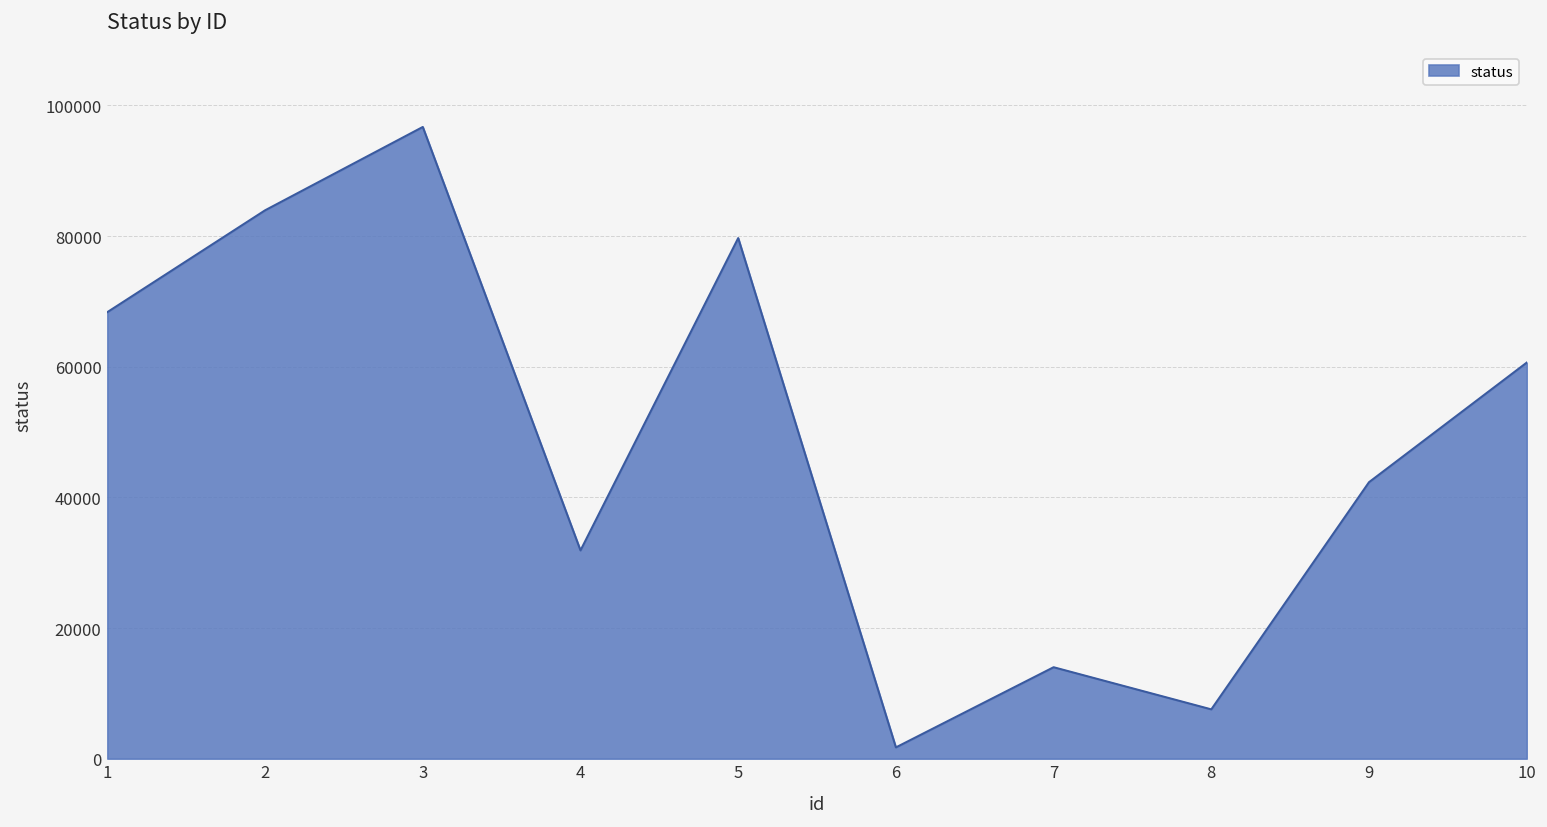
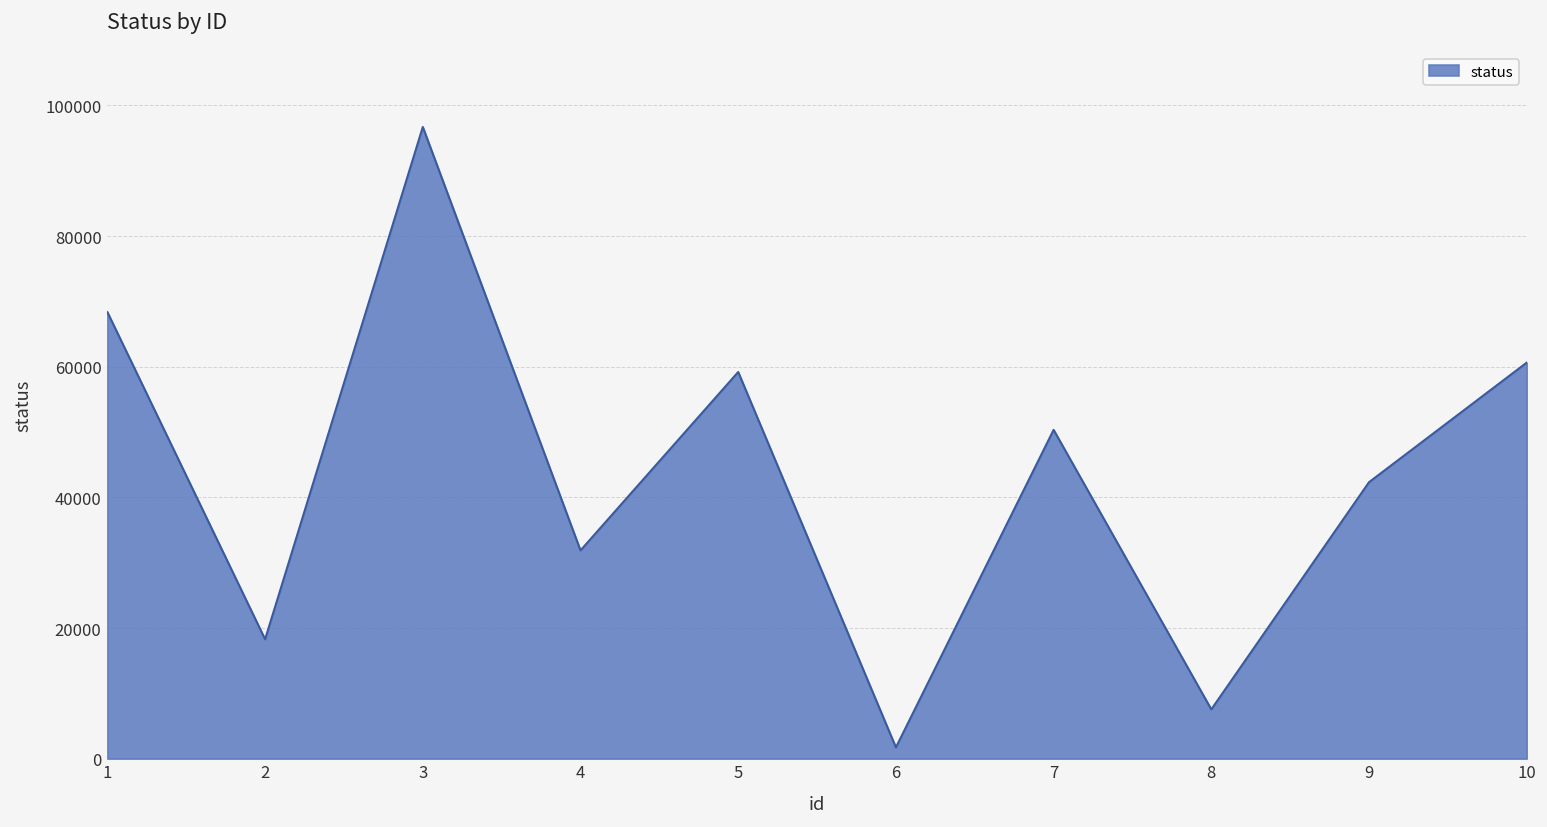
  {
    "1": 68000,
-   "2": 84000,
+   "2": 18000,
    "3": 97000,
    "4": 32000,
-   "5": 80000,
+   "5": 59000,
    "6": 2000,
-   "7": 14000,
+   "7": 50000,
    "8": 8000,
    "9": 42000,
    "10": 61000
  }
